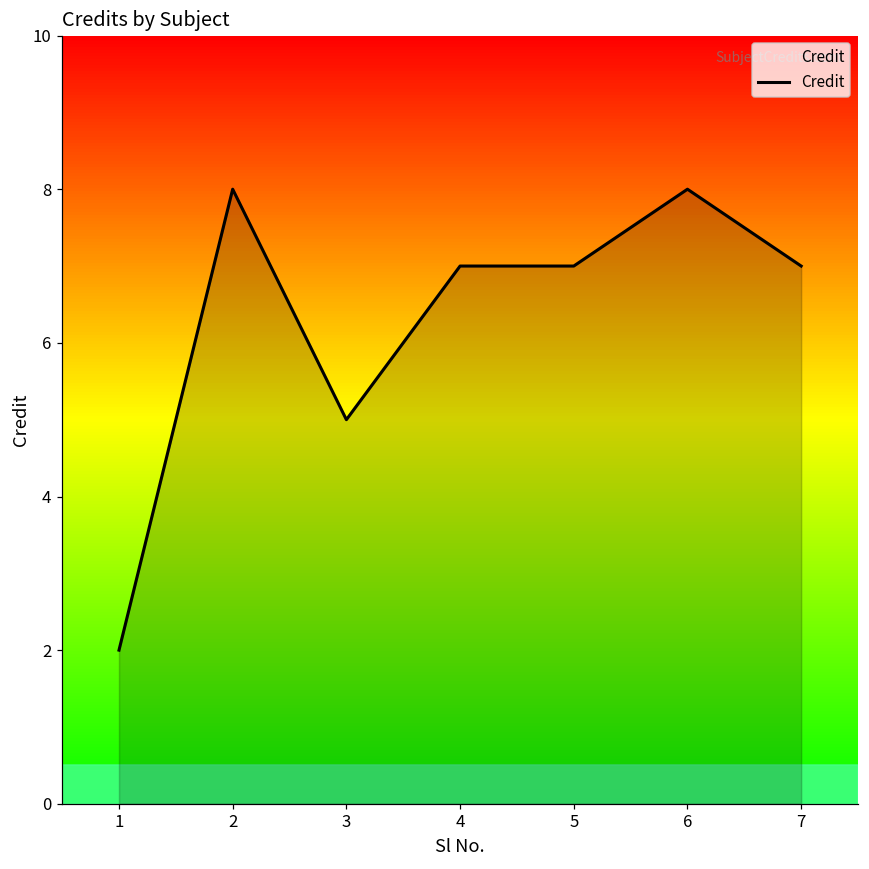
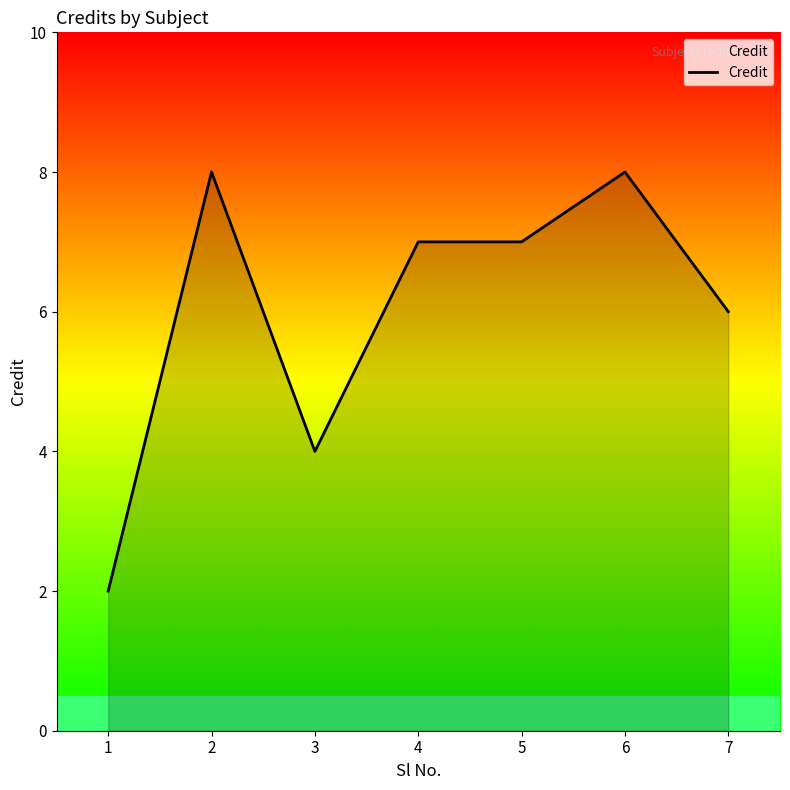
  {
    "1": 2,
    "2": 8,
-   "3": 5,
+   "3": 4,
    "4": 7,
    "5": 7,
    "6": 8,
-   "7": 7
+   "7": 6
  }
